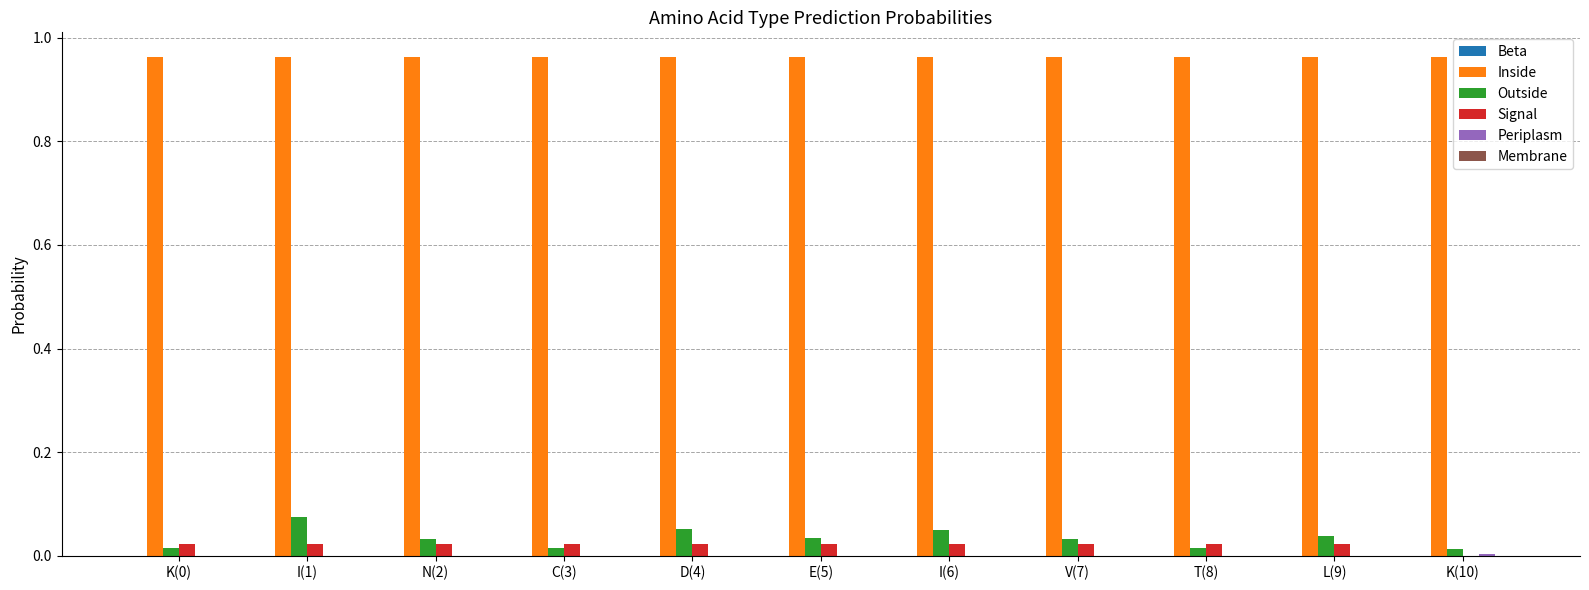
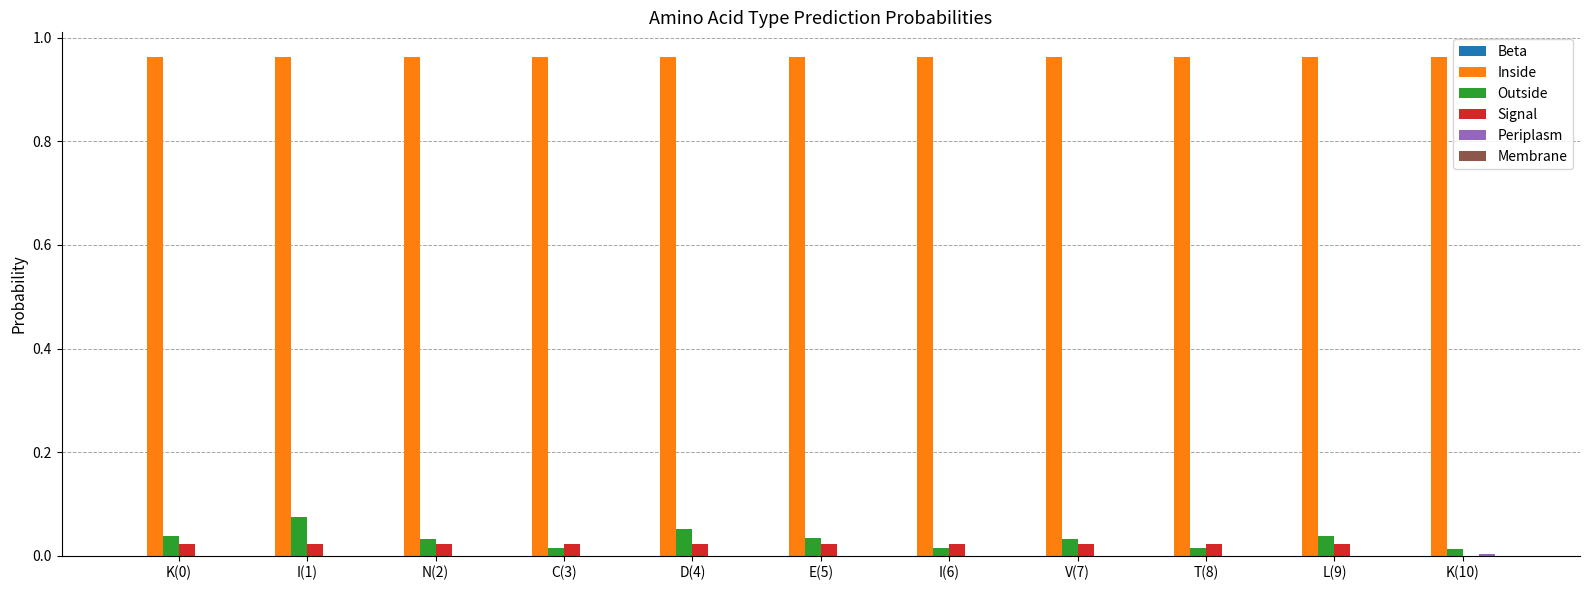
  {
    "Beta": {
      "K(0)": 0.00,
      "I(1)": 0.00,
      "N(2)": 0.00,
      "C(3)": 0.00,
      "D(4)": 0.00,
      "E(5)": 0.00,
      "I(6)": 0.00,
      "V(7)": 0.00,
      "T(8)": 0.00,
      "L(9)": 0.00,
      "K(10)": 0.00
    },
    "Inside": {
      "K(0)": 0.96,
      "I(1)": 0.96,
      "N(2)": 0.96,
      "C(3)": 0.96,
      "D(4)": 0.96,
      "E(5)": 0.96,
      "I(6)": 0.96,
      "V(7)": 0.96,
      "T(8)": 0.96,
      "L(9)": 0.96,
      "K(10)": 0.96
    },
    "Outside": {
-     "K(0)": 0.01,
+     "K(0)": 0.04,
      "I(1)": 0.07,
      "N(2)": 0.03,
      "C(3)": 0.01,
      "D(4)": 0.05,
      "E(5)": 0.04,
-     "I(6)": 0.05,
+     "I(6)": 0.01,
      "V(7)": 0.03,
      "T(8)": 0.01,
      "L(9)": 0.04,
      "K(10)": 0.01
    },
    "Signal": {
      "K(0)": 0.02,
      "I(1)": 0.02,
      "N(2)": 0.02,
      "C(3)": 0.02,
      "D(4)": 0.02,
      "E(5)": 0.02,
      "I(6)": 0.02,
      "V(7)": 0.02,
      "T(8)": 0.02,
      "L(9)": 0.02,
      "K(10)": 0.00
    },
    "Periplasm": {
      "K(0)": 0.00,
      "I(1)": 0.00,
      "N(2)": 0.00,
      "C(3)": 0.00,
      "D(4)": 0.00,
      "E(5)": 0.00,
      "I(6)": 0.00,
      "V(7)": 0.00,
      "T(8)": 0.00,
      "L(9)": 0.00
    },
    "Membrane": {
      "K(0)": 0.00,
      "I(1)": 0.00,
      "N(2)": 0.00,
      "C(3)": 0.00,
      "D(4)": 0.00,
      "E(5)": 0.00,
      "I(6)": 0.00,
      "V(7)": 0.00,
      "T(8)": 0.00,
      "L(9)": 0.00,
      "K(10)": 0.00
    }
  }
